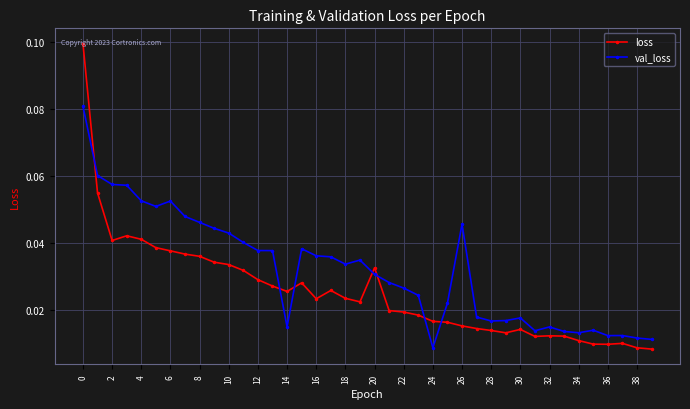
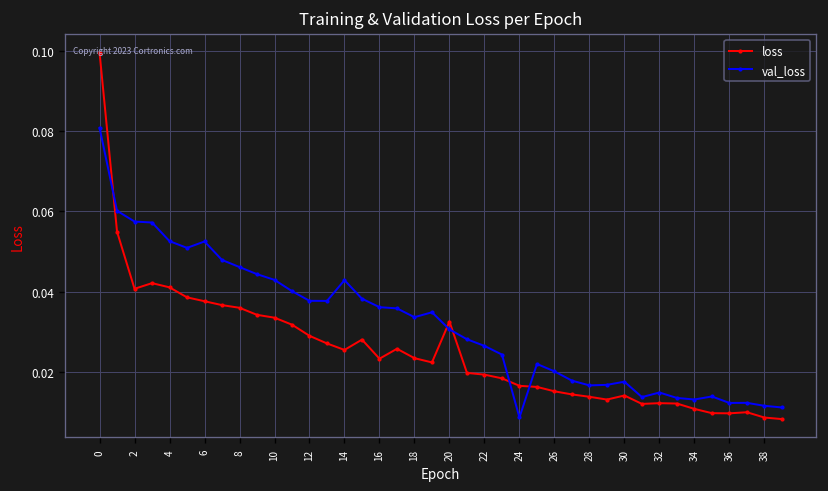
  {
    "loss": {
      "2": 0.041,
      "4": 0.041,
      "6": 0.038,
      "8": 0.036,
      "10": 0.034,
      "12": 0.029,
      "14": 0.026,
      "16": 0.023,
      "18": 0.023,
      "20": 0.033,
      "22": 0.019,
      "24": 0.017,
      "26": 0.015,
      "28": 0.014,
      "30": 0.014,
      "32": 0.012,
      "34": 0.011,
      "36": 0.010,
      "38": 0.009
    },
    "val_loss": {
      "0": 0.081,
      "2": 0.057,
      "4": 0.053,
      "6": 0.053,
      "8": 0.046,
      "10": 0.043,
      "12": 0.038,
-     "14": 0.015,
+     "14": 0.043,
      "16": 0.036,
      "18": 0.034,
      "20": 0.031,
      "22": 0.027,
      "24": 0.009,
-     "26": 0.046,
+     "26": 0.020,
      "28": 0.017,
      "30": 0.018,
      "32": 0.015,
      "34": 0.013,
      "36": 0.012,
      "38": 0.012
    }
  }
